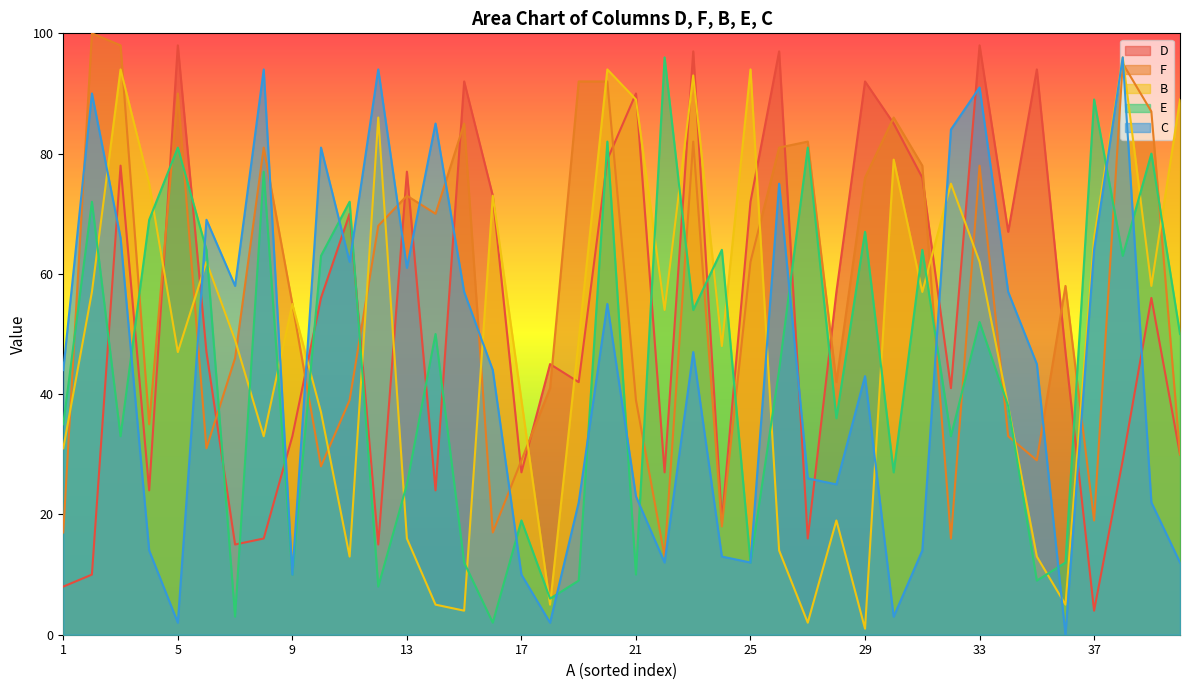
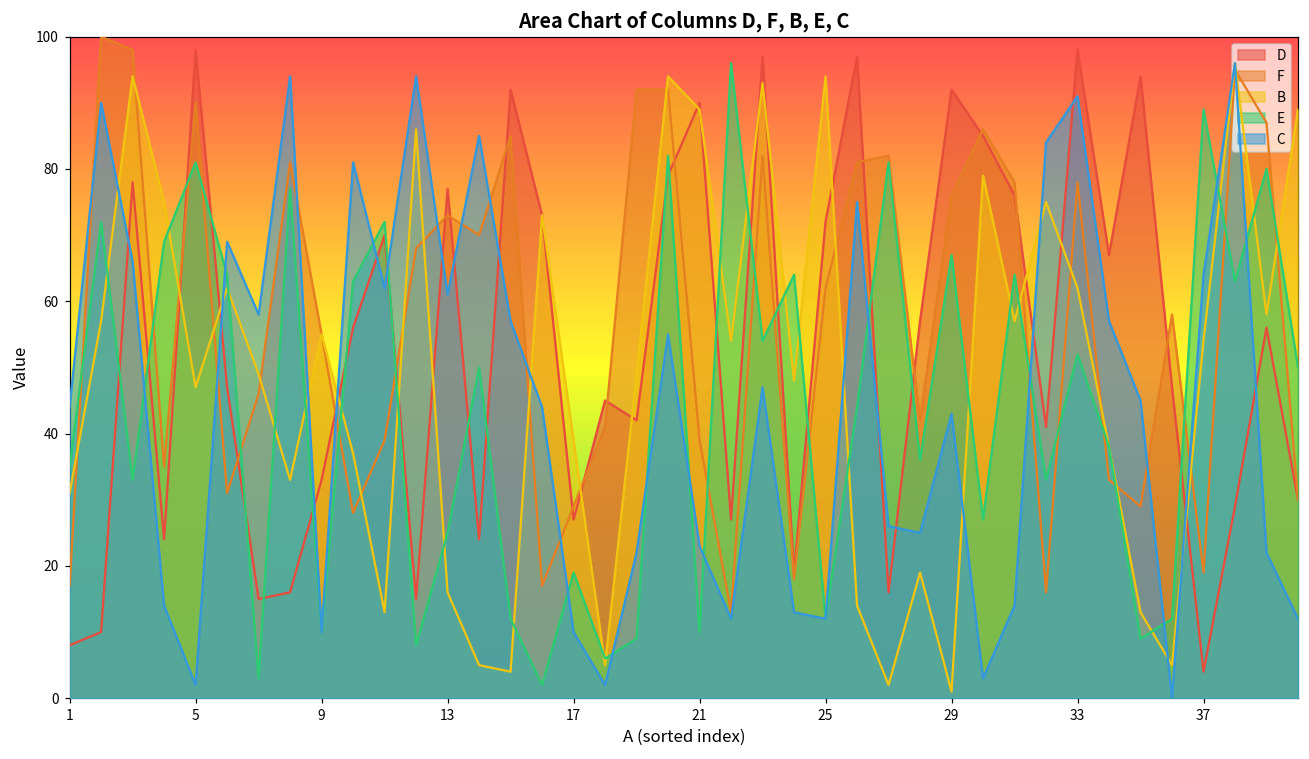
  {
    "B": {
      "1": 31,
      "5": 47,
      "13": 16,
      "17": 39,
      "21": 89,
      "25": 94,
      "29": 1,
      "33": 62,
-     "37": 66
+     "37": 54
    },
    "E": {
      "1": 35,
      "5": 81,
      "13": 25,
      "17": 19,
      "21": 10,
      "29": 67,
      "33": 52,
      "37": 89
    },
    "C": {
      "1": 44,
      "5": 2,
      "13": 61,
      "17": 10,
      "21": 23,
      "29": 43,
      "33": 91,
      "37": 64
    }
  }
